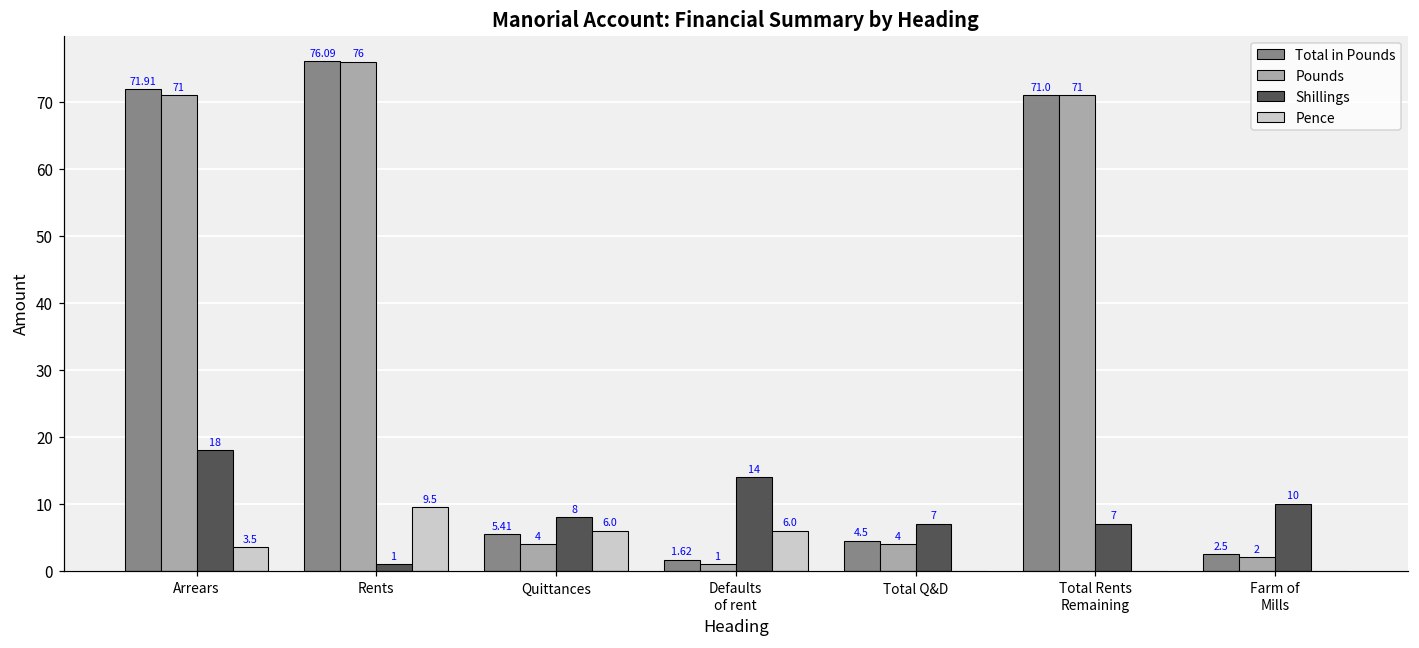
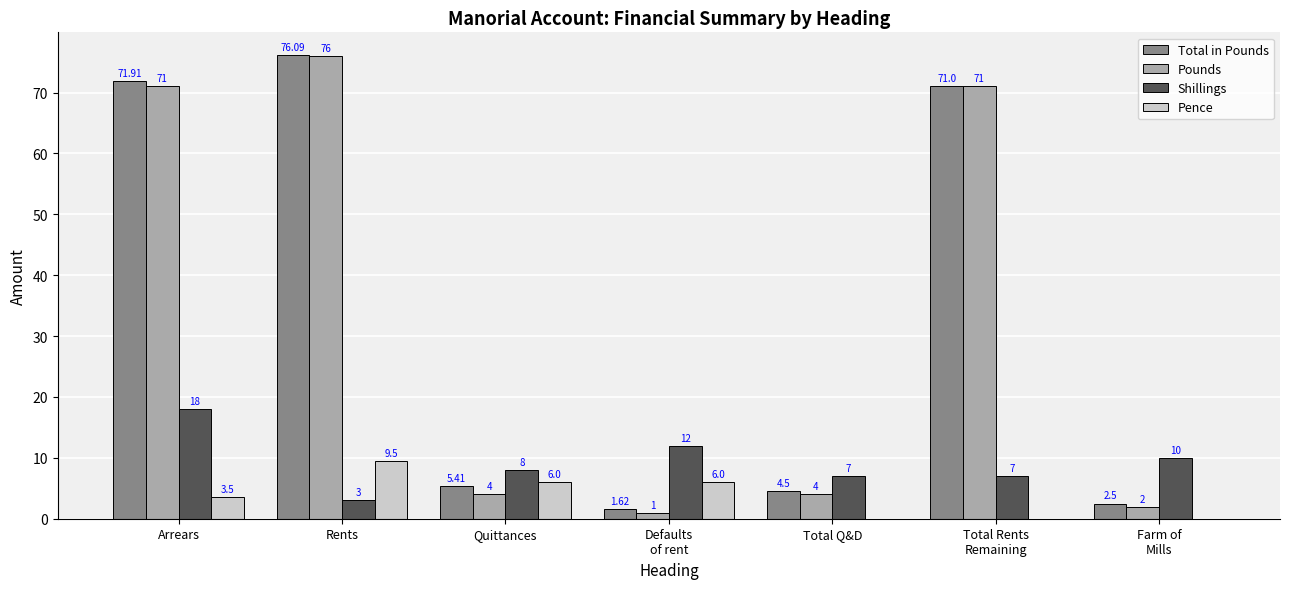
  {
    "Shillings": {
      "Arrears": 18,
-     "Rents": 1,
+     "Rents": 3,
      "Quittances": 8,
-     "Defaults of rent": 14,
+     "Defaults of rent": 12,
      "Total Q&D": 7,
      "Total Rents Remaining": 7,
      "Farm of Mills": 10
    }
  }
